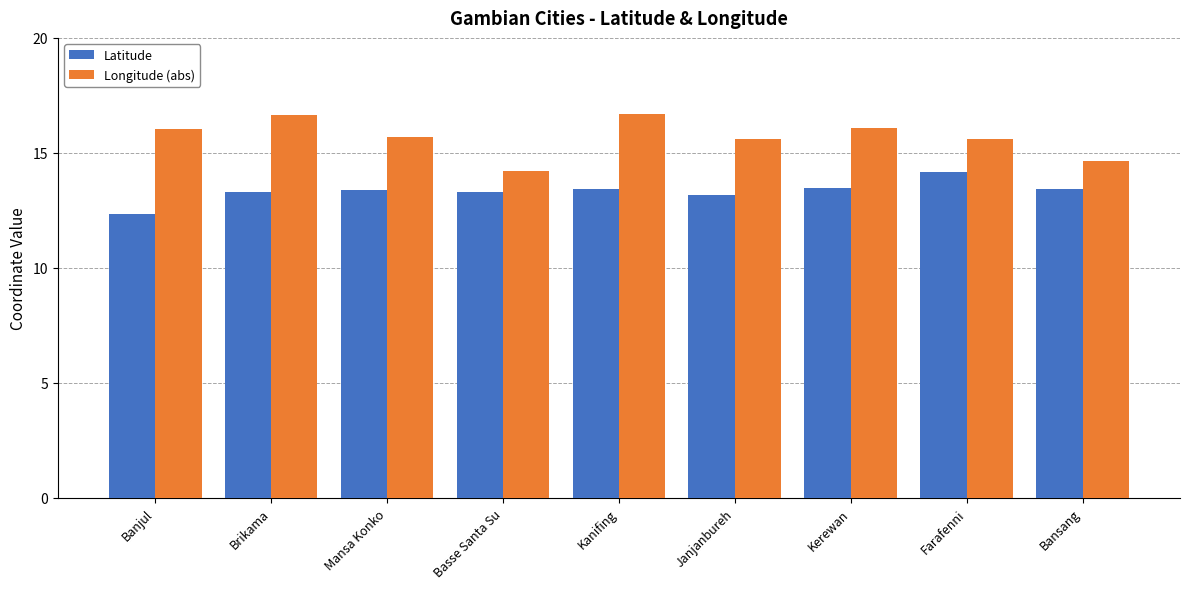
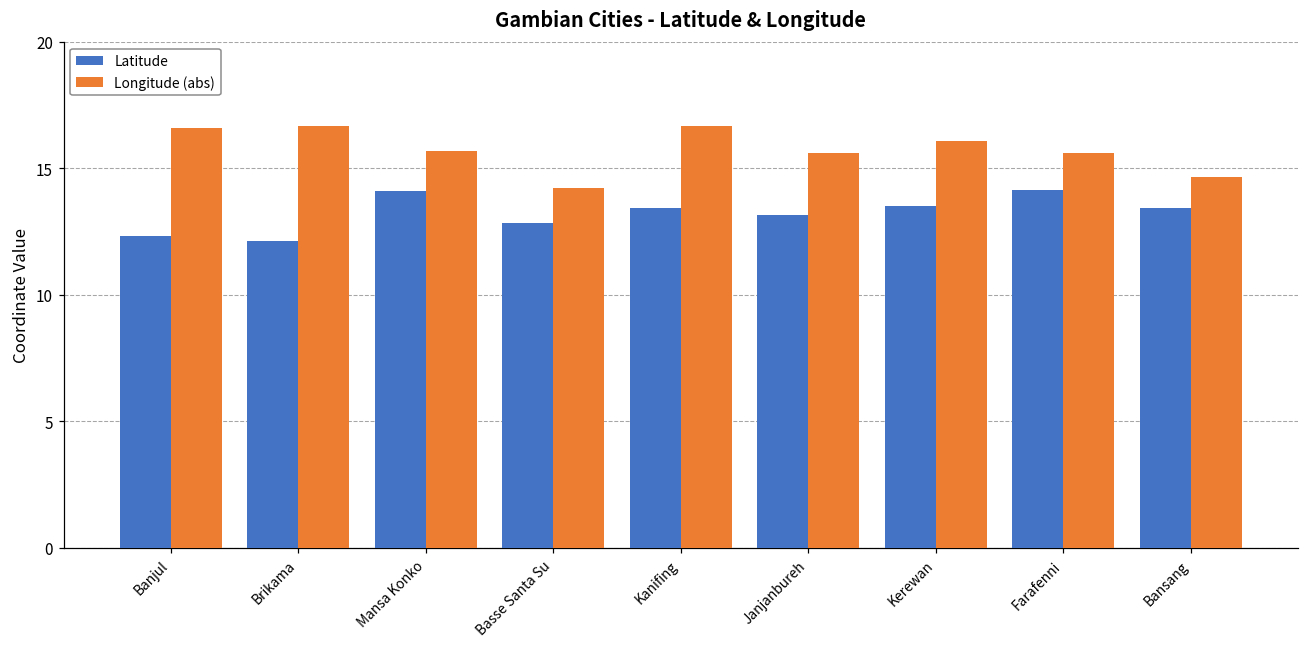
  {
    "Latitude": {
      "Banjul": 12.3,
-     "Brikama": 13.3,
-     "Mansa Konko": 13.4,
-     "Basse Santa Su": 13.3,
+     "Brikama": 12.1,
+     "Mansa Konko": 14.1,
+     "Basse Santa Su": 12.8,
      "Kanifing": 13.4,
      "Janjanbureh": 13.2,
      "Kerewan": 13.5,
      "Farafenni": 14.2,
      "Bansang": 13.4
    },
    "Longitude (abs)": {
-     "Banjul": 16.0,
+     "Banjul": 16.6,
      "Brikama": 16.7,
      "Mansa Konko": 15.7,
      "Basse Santa Su": 14.2,
      "Kanifing": 16.7,
      "Janjanbureh": 15.6,
      "Kerewan": 16.1,
      "Farafenni": 15.6,
      "Bansang": 14.7
    }
  }
